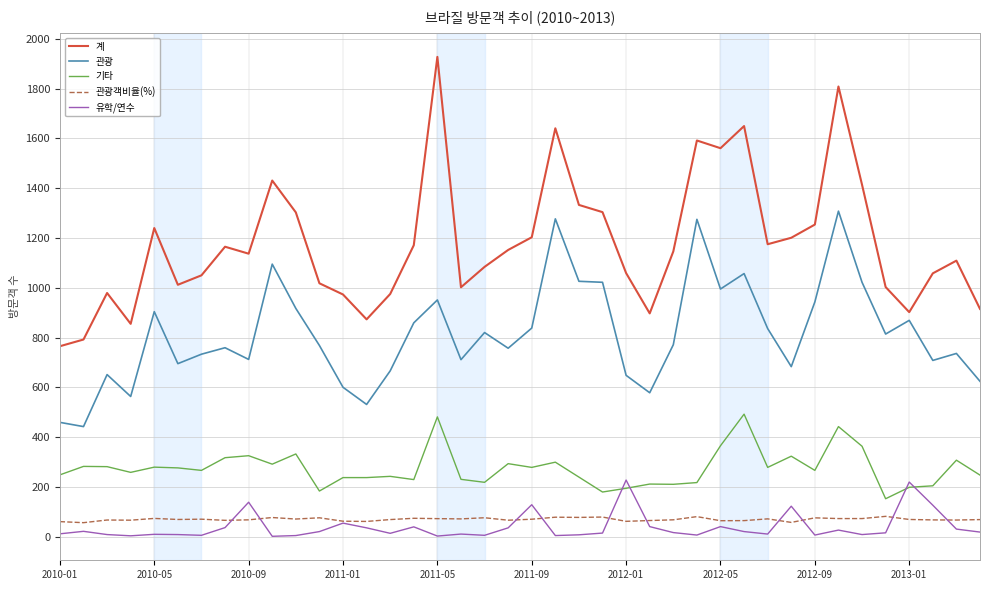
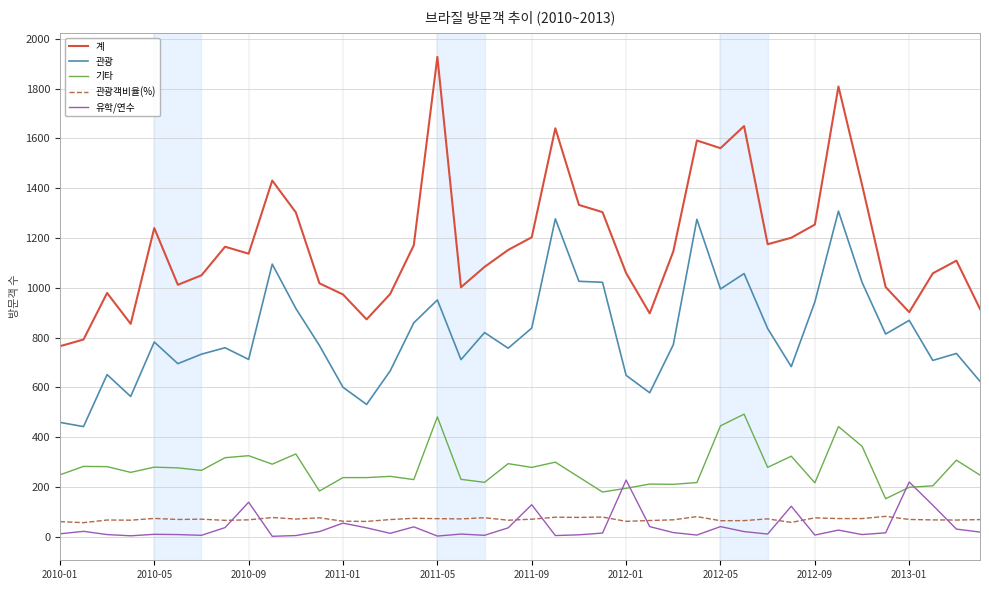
  {
    "관광": {
      "2010-01": 460,
-     "2010-05": 900,
+     "2010-05": 780,
      "2010-09": 710,
      "2011-01": 600,
      "2011-05": 950,
      "2011-09": 840,
      "2012-01": 650,
      "2012-05": 1000,
      "2012-09": 940,
      "2013-01": 870
    },
    "기타": {
      "2010-01": 250,
      "2010-05": 280,
      "2010-09": 330,
      "2011-01": 240,
      "2011-05": 480,
      "2011-09": 280,
      "2012-01": 190,
-     "2012-05": 370,
-     "2012-09": 270,
+     "2012-05": 450,
+     "2012-09": 220,
      "2013-01": 200
    },
    "유학/연수": {
      "2010-01": 10,
      "2010-05": 10,
      "2010-09": 140,
      "2011-05": 0,
      "2011-09": 130,
      "2012-01": 230,
      "2012-05": 40,
      "2012-09": 10,
      "2013-01": 220
    }
  }
